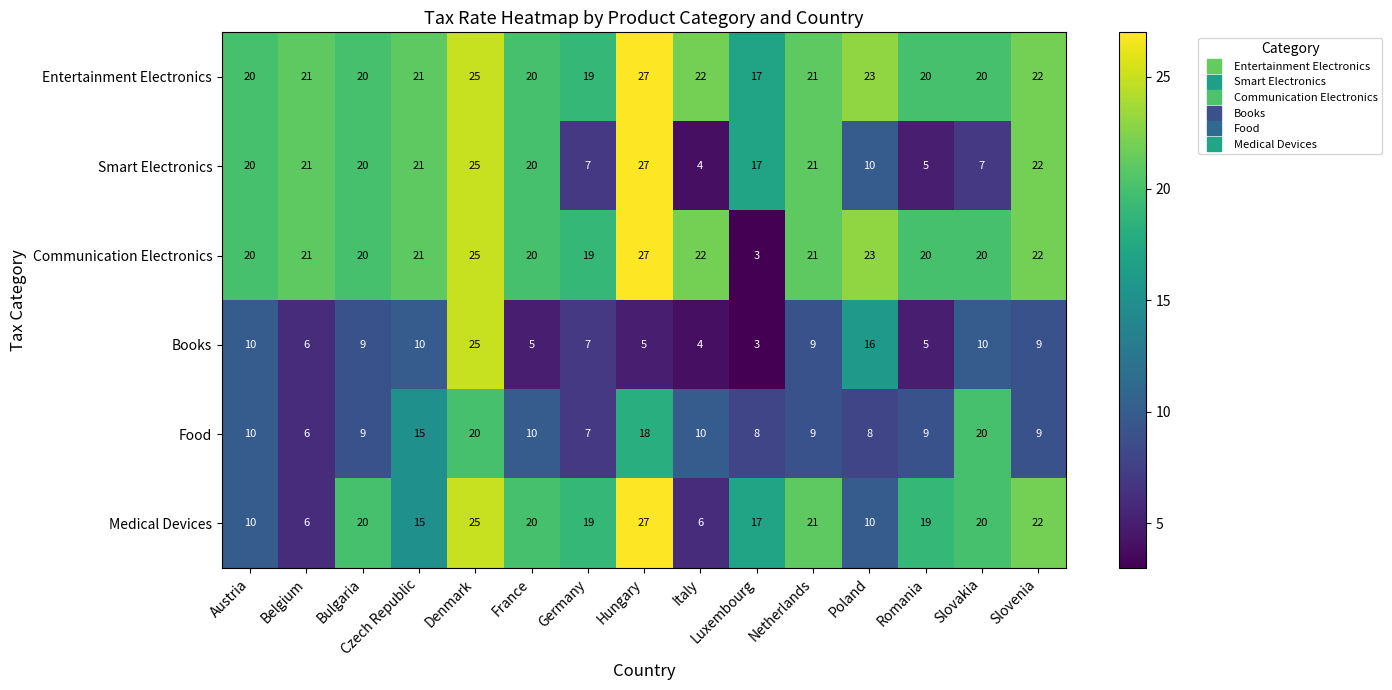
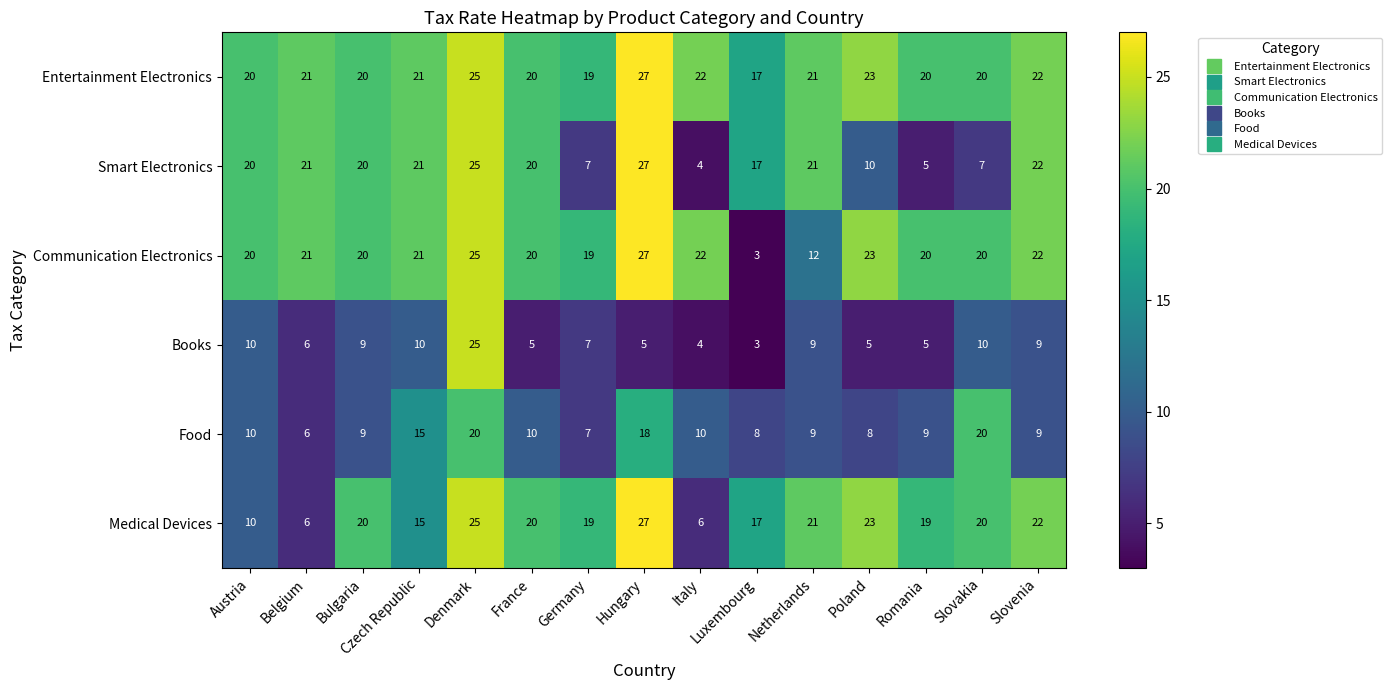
  {
    "Entertainment Electronics": {
      "Austria": 20,
      "Belgium": 21,
      "Bulgaria": 20,
      "Czech Republic": 21,
      "Denmark": 25,
      "France": 20,
      "Germany": 19,
      "Hungary": 27,
      "Italy": 22,
      "Luxembourg": 17,
      "Netherlands": 21,
      "Poland": 23,
      "Romania": 20,
      "Slovakia": 20,
      "Slovenia": 22
    },
    "Smart Electronics": {
      "Austria": 20,
      "Belgium": 21,
      "Bulgaria": 20,
      "Czech Republic": 21,
      "Denmark": 25,
      "France": 20,
      "Germany": 7,
      "Hungary": 27,
      "Italy": 4,
      "Luxembourg": 17,
      "Netherlands": 21,
      "Poland": 10,
      "Romania": 5,
      "Slovakia": 7,
      "Slovenia": 22
    },
    "Communication Electronics": {
      "Austria": 20,
      "Belgium": 21,
      "Bulgaria": 20,
      "Czech Republic": 21,
      "Denmark": 25,
      "France": 20,
      "Germany": 19,
      "Hungary": 27,
      "Italy": 22,
      "Luxembourg": 3,
-     "Netherlands": 21,
+     "Netherlands": 12,
      "Poland": 23,
      "Romania": 20,
      "Slovakia": 20,
      "Slovenia": 22
    },
    "Books": {
      "Austria": 10,
      "Belgium": 6,
      "Bulgaria": 9,
      "Czech Republic": 10,
      "Denmark": 25,
      "France": 5,
      "Germany": 7,
      "Hungary": 5,
      "Italy": 4,
      "Luxembourg": 3,
      "Netherlands": 9,
-     "Poland": 16,
+     "Poland": 5,
      "Romania": 5,
      "Slovakia": 10,
      "Slovenia": 9
    },
    "Food": {
      "Austria": 10,
      "Belgium": 6,
      "Bulgaria": 9,
      "Czech Republic": 15,
      "Denmark": 20,
      "France": 10,
      "Germany": 7,
      "Hungary": 18,
      "Italy": 10,
      "Luxembourg": 8,
      "Netherlands": 9,
      "Poland": 8,
      "Romania": 9,
      "Slovakia": 20,
      "Slovenia": 9
    },
    "Medical Devices": {
      "Austria": 10,
      "Belgium": 6,
      "Bulgaria": 20,
      "Czech Republic": 15,
      "Denmark": 25,
      "France": 20,
      "Germany": 19,
      "Hungary": 27,
      "Italy": 6,
      "Luxembourg": 17,
      "Netherlands": 21,
-     "Poland": 10,
+     "Poland": 23,
      "Romania": 19,
      "Slovakia": 20,
      "Slovenia": 22
    }
  }
